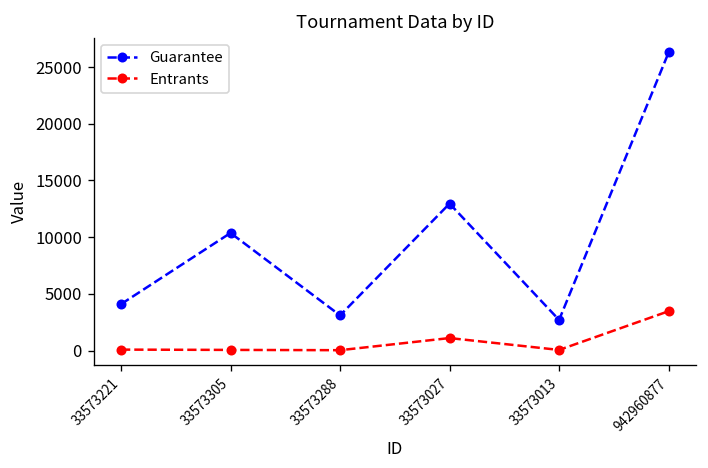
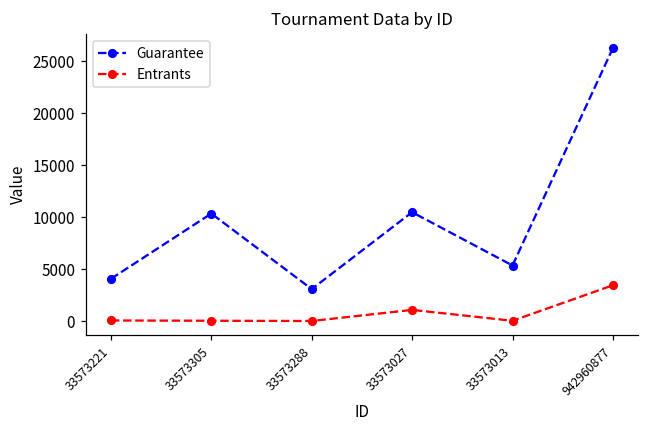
  {
    "Guarantee": {
      "33573221": 4000,
      "33573305": 10000,
      "33573288": 3000,
-     "33573027": 13000,
-     "33573013": 3000,
+     "33573027": 11000,
+     "33573013": 5000,
      "942960877": 26000
    },
    "Entrants": {
      "33573221": 0,
      "33573305": 0,
      "33573288": 0,
      "33573027": 1000,
      "33573013": 0,
      "942960877": 3000
    }
  }
